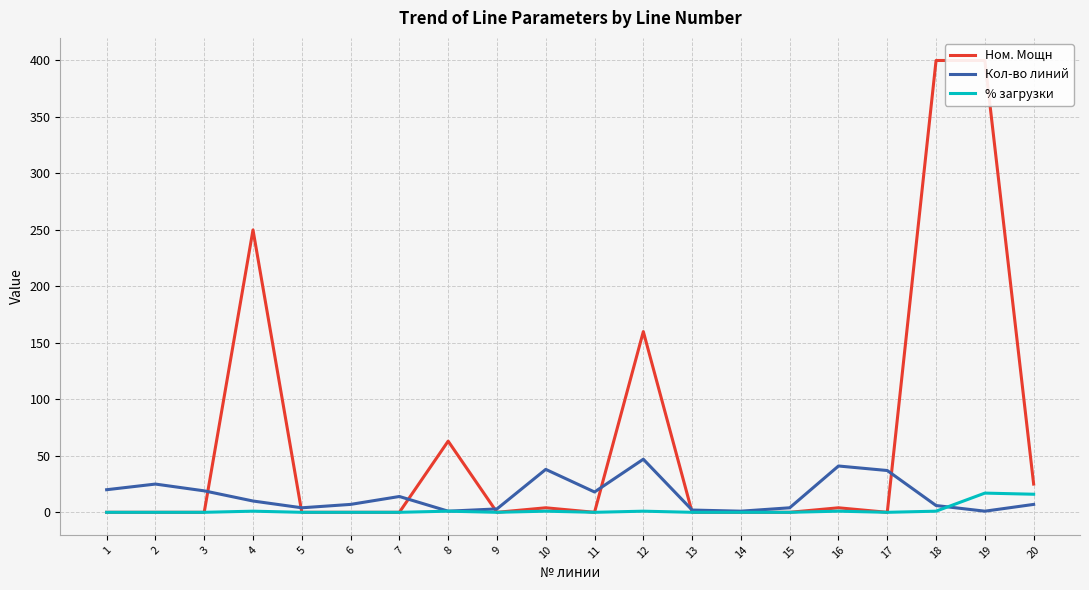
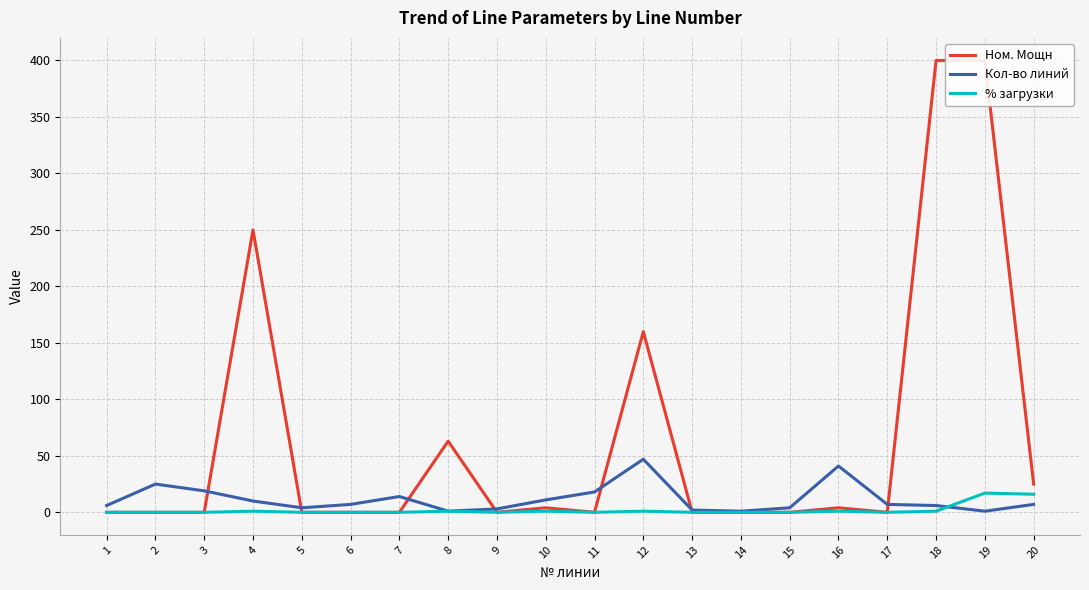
  {
    "Ном. Мощн": {
      "4": 250,
      "8": 63,
      "10": 4,
      "12": 160,
      "16": 4,
      "18": 400,
      "20": 25
    },
    "Кол-во линий": {
-     "1": 20,
+     "1": 6,
      "2": 25,
      "3": 19,
      "4": 10,
      "5": 4,
      "6": 7,
      "7": 14,
      "9": 3,
-     "10": 38,
+     "10": 11,
      "11": 18,
      "12": 47,
      "15": 4,
      "16": 41,
-     "17": 37,
+     "17": 7,
      "18": 6,
      "19": 1,
      "20": 7
    },
    "% загрузки": {
      "4": 1,
      "10": 1,
      "12": 1,
      "16": 1,
      "18": 1,
      "19": 17,
      "20": 16
    }
  }
